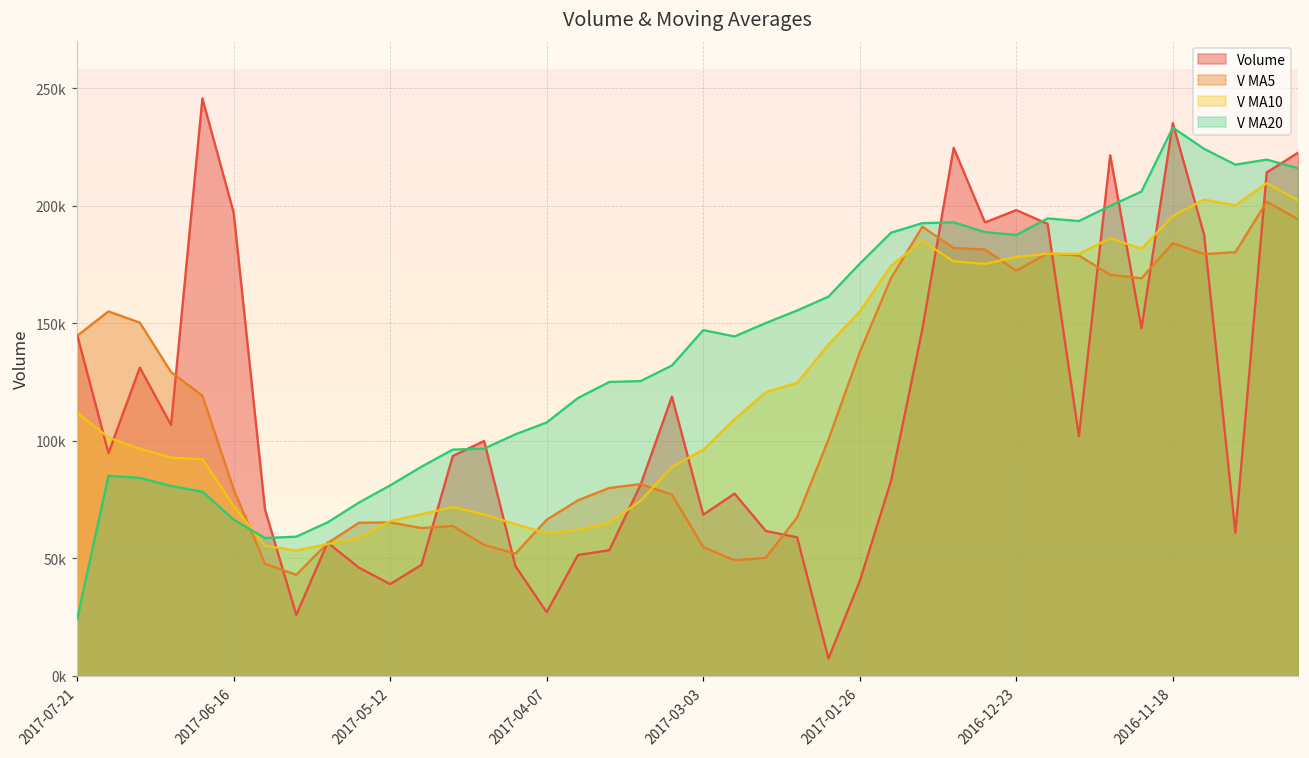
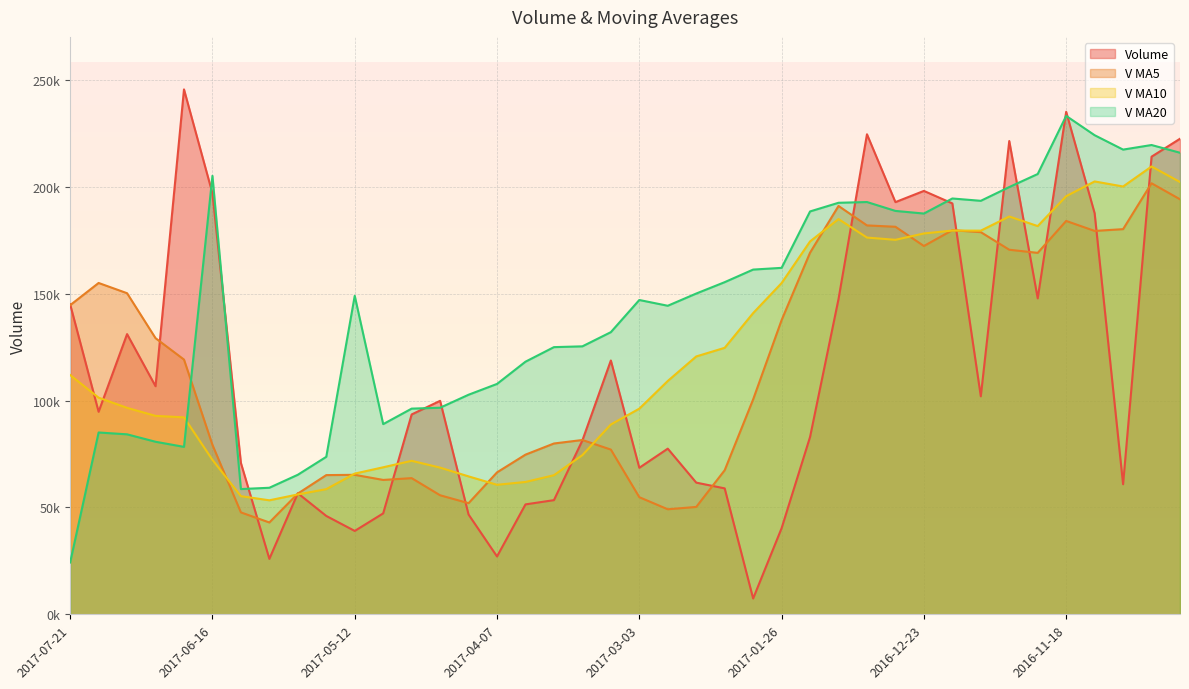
  {
    "V MA20": {
      "2017-07-21": 24000,
-     "2017-06-16": 66000,
-     "2017-05-12": 81000,
+     "2017-06-16": 205000,
+     "2017-05-12": 149000,
      "2017-04-07": 108000,
      "2017-03-03": 147000,
-     "2017-01-26": 175000,
+     "2017-01-26": 162000,
      "2016-12-23": 188000,
      "2016-11-18": 233000
    }
  }
